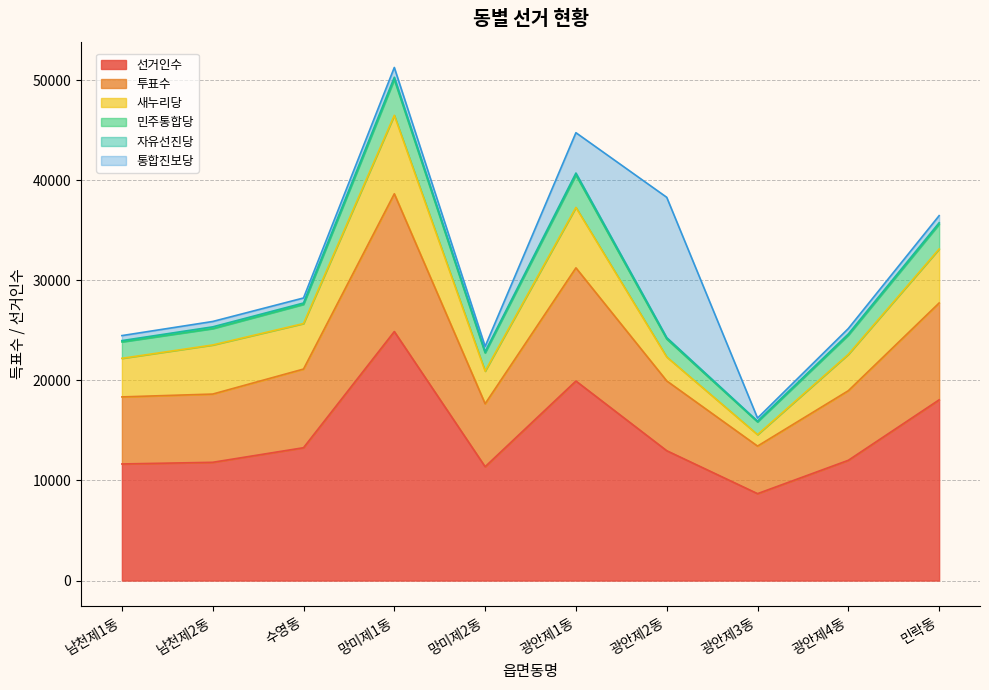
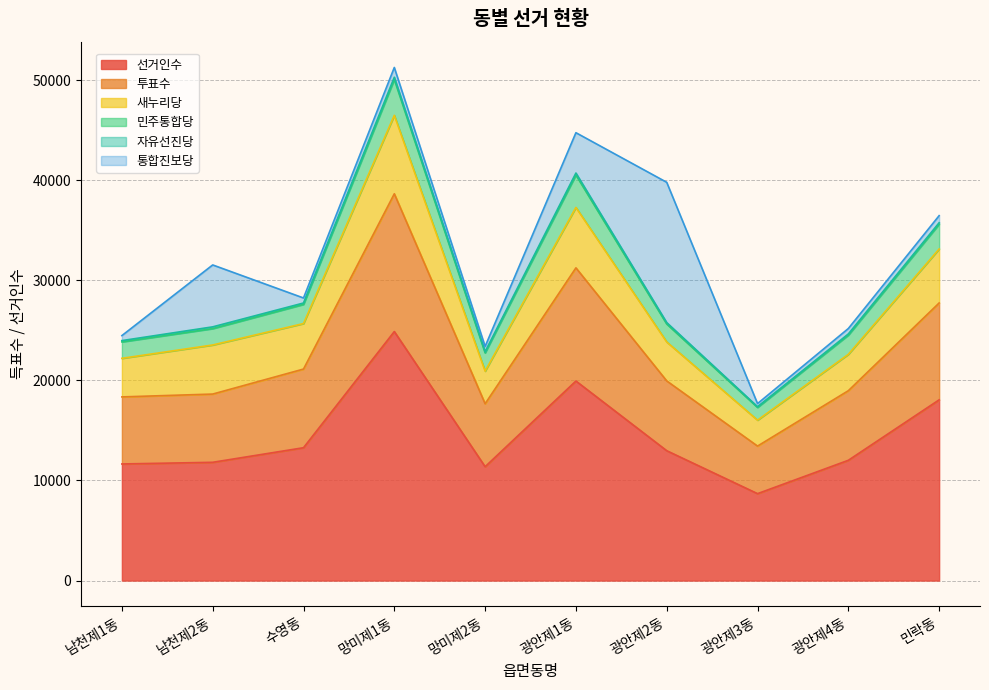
  {
    "새누리당": {
      "남천제1동": 3900,
      "남천제2동": 4900,
      "수영동": 4500,
      "망미제1동": 7800,
      "망미제2동": 3300,
      "광안제1동": 6000,
-     "광안제2동": 2400,
-     "광안제3동": 1100,
+     "광안제2동": 3900,
+     "광안제3동": 2600,
      "광안제4동": 3600,
      "민락동": 5400
    },
    "통합진보당": {
      "남천제1동": 500,
-     "남천제2동": 500,
+     "남천제2동": 6200,
      "수영동": 500,
      "망미제1동": 1000,
      "망미제2동": 500,
      "광안제1동": 4000,
      "광안제2동": 14000,
      "광안제3동": 300,
      "광안제4동": 500,
      "민락동": 700
    }
  }
